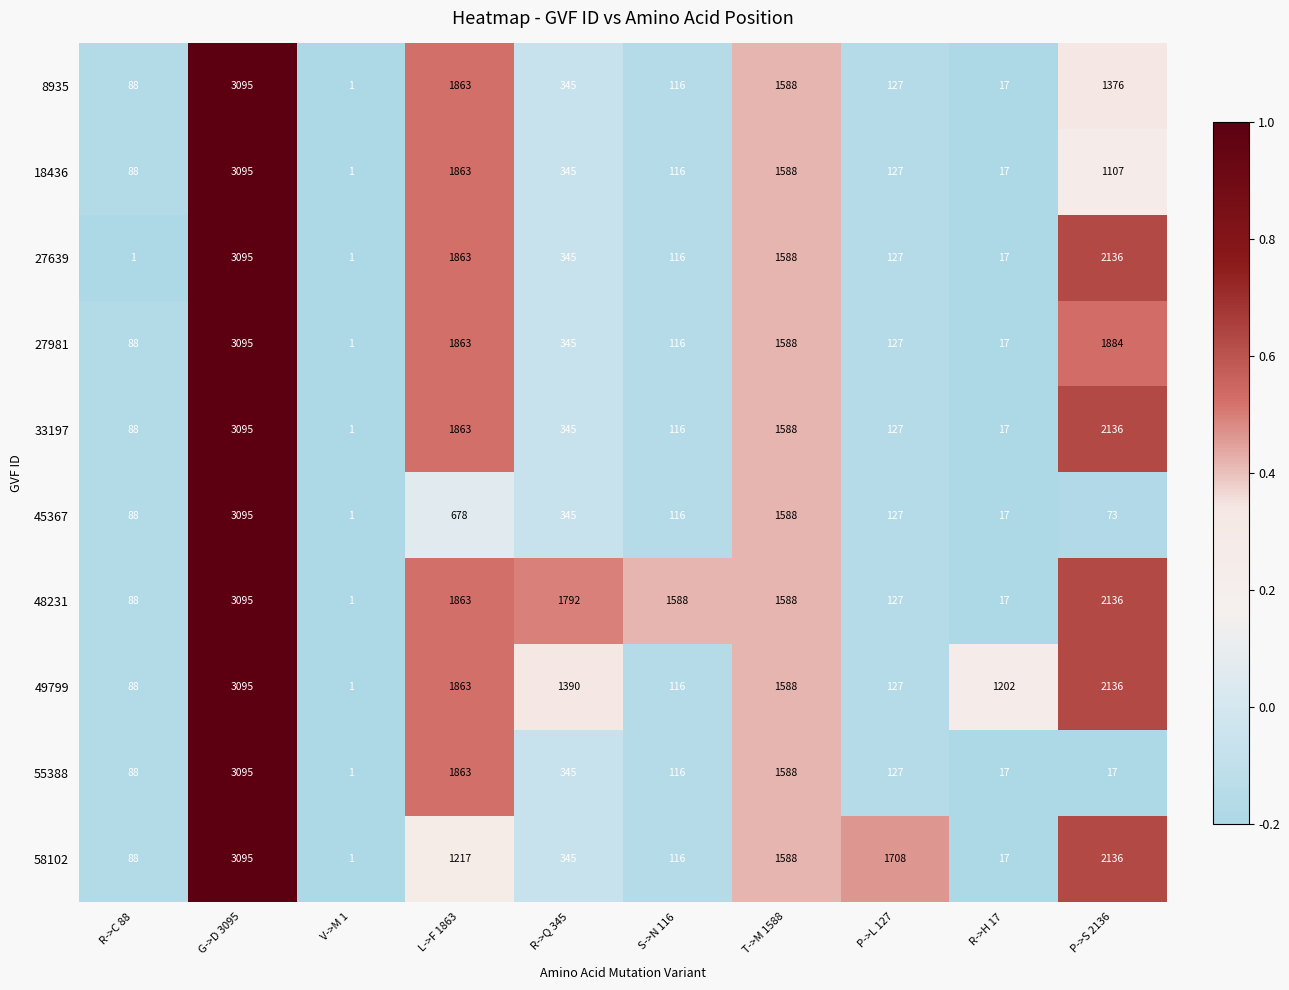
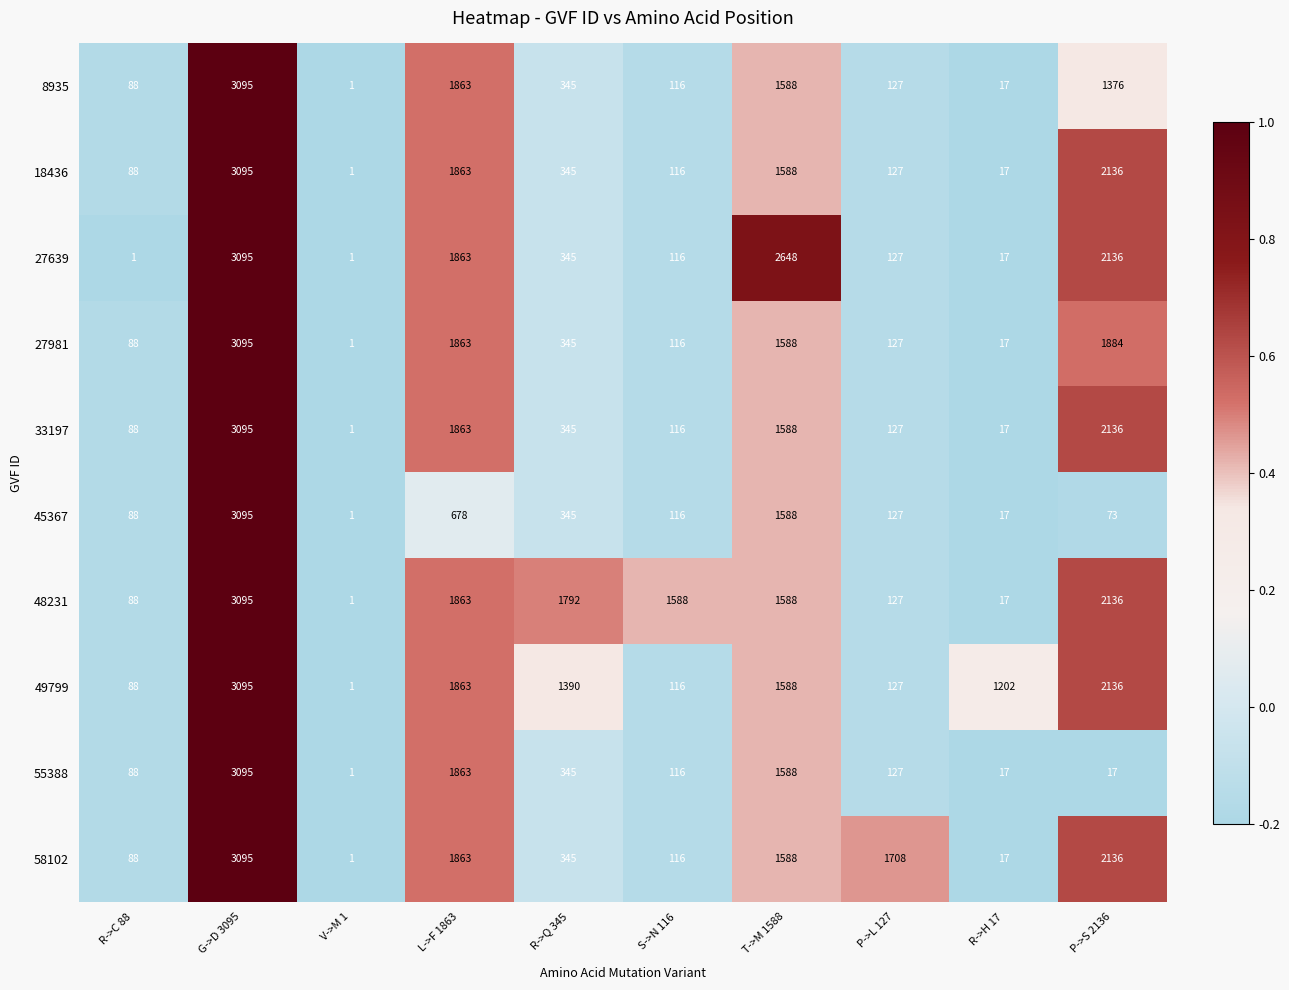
  {
    "8935": {
      "R->C 88": 88,
      "G->D 3095": 3095,
      "V->M 1": 1,
      "L->F 1863": 1863,
      "R->Q 345": 345,
      "S->N 116": 116,
      "T->M 1588": 1588,
      "P->L 127": 127,
      "R->H 17": 17,
      "P->S 2136": 1376
    },
    "18436": {
      "R->C 88": 88,
      "G->D 3095": 3095,
      "V->M 1": 1,
      "L->F 1863": 1863,
      "R->Q 345": 345,
      "S->N 116": 116,
      "T->M 1588": 1588,
      "P->L 127": 127,
      "R->H 17": 17,
-     "P->S 2136": 1107
+     "P->S 2136": 2136
    },
    "27639": {
      "R->C 88": 1,
      "G->D 3095": 3095,
      "V->M 1": 1,
      "L->F 1863": 1863,
      "R->Q 345": 345,
      "S->N 116": 116,
-     "T->M 1588": 1588,
+     "T->M 1588": 2648,
      "P->L 127": 127,
      "R->H 17": 17,
      "P->S 2136": 2136
    },
    "27981": {
      "R->C 88": 88,
      "G->D 3095": 3095,
      "V->M 1": 1,
      "L->F 1863": 1863,
      "R->Q 345": 345,
      "S->N 116": 116,
      "T->M 1588": 1588,
      "P->L 127": 127,
      "R->H 17": 17,
      "P->S 2136": 1884
    },
    "33197": {
      "R->C 88": 88,
      "G->D 3095": 3095,
      "V->M 1": 1,
      "L->F 1863": 1863,
      "R->Q 345": 345,
      "S->N 116": 116,
      "T->M 1588": 1588,
      "P->L 127": 127,
      "R->H 17": 17,
      "P->S 2136": 2136
    },
    "45367": {
      "R->C 88": 88,
      "G->D 3095": 3095,
      "V->M 1": 1,
      "L->F 1863": 678,
      "R->Q 345": 345,
      "S->N 116": 116,
      "T->M 1588": 1588,
      "P->L 127": 127,
      "R->H 17": 17,
      "P->S 2136": 73
    },
    "48231": {
      "R->C 88": 88,
      "G->D 3095": 3095,
      "V->M 1": 1,
      "L->F 1863": 1863,
      "R->Q 345": 1792,
      "S->N 116": 1588,
      "T->M 1588": 1588,
      "P->L 127": 127,
      "R->H 17": 17,
      "P->S 2136": 2136
    },
    "49799": {
      "R->C 88": 88,
      "G->D 3095": 3095,
      "V->M 1": 1,
      "L->F 1863": 1863,
      "R->Q 345": 1390,
      "S->N 116": 116,
      "T->M 1588": 1588,
      "P->L 127": 127,
      "R->H 17": 1202,
      "P->S 2136": 2136
    },
    "55388": {
      "R->C 88": 88,
      "G->D 3095": 3095,
      "V->M 1": 1,
      "L->F 1863": 1863,
      "R->Q 345": 345,
      "S->N 116": 116,
      "T->M 1588": 1588,
      "P->L 127": 127,
      "R->H 17": 17,
      "P->S 2136": 17
    },
    "58102": {
      "R->C 88": 88,
      "G->D 3095": 3095,
      "V->M 1": 1,
-     "L->F 1863": 1217,
+     "L->F 1863": 1863,
      "R->Q 345": 345,
      "S->N 116": 116,
      "T->M 1588": 1588,
      "P->L 127": 1708,
      "R->H 17": 17,
      "P->S 2136": 2136
    }
  }
